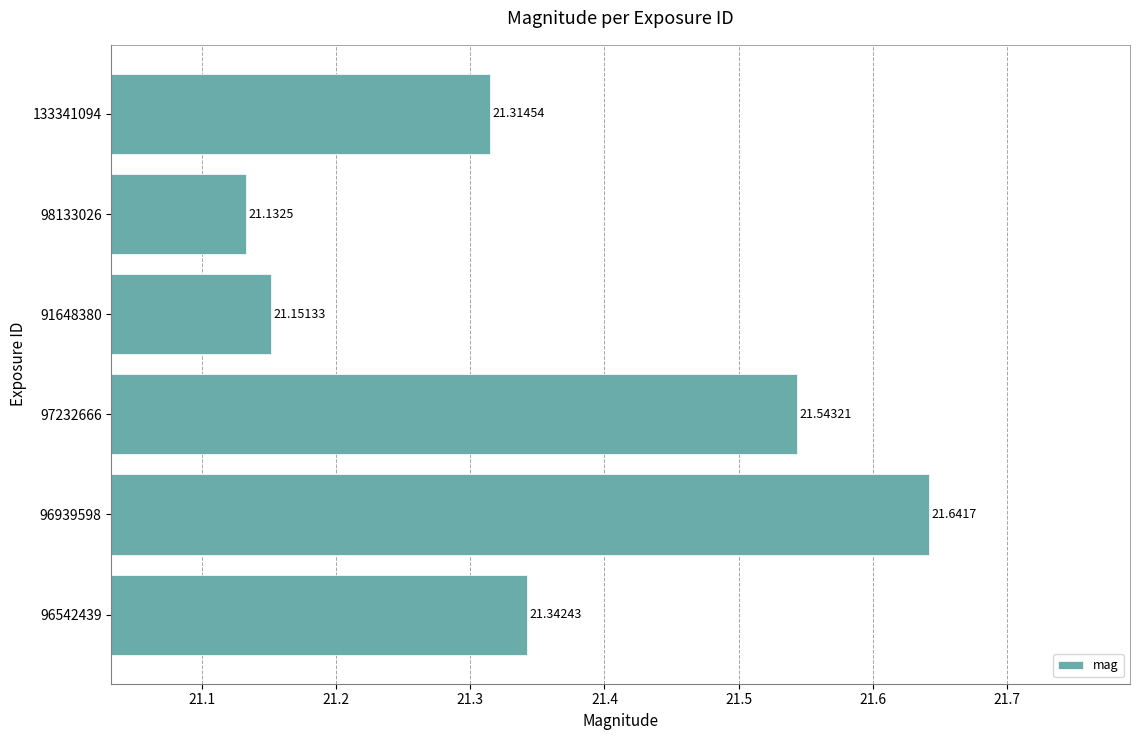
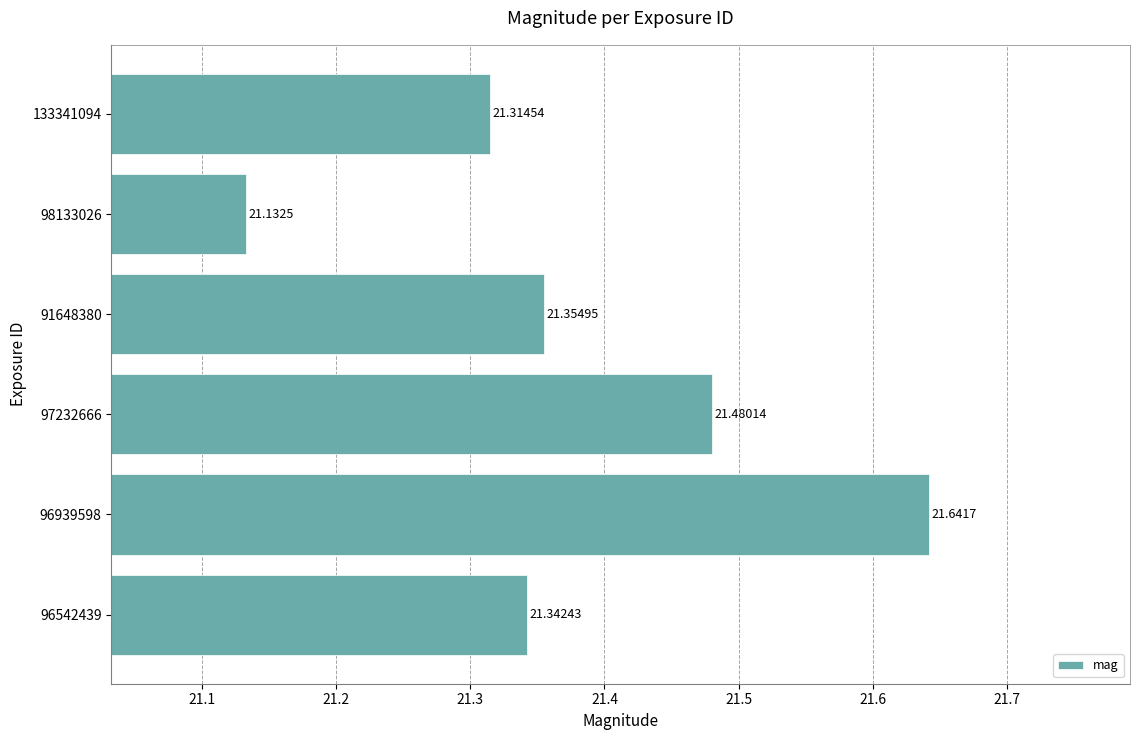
  {
    "133341094": 21.31454,
    "98133026": 21.1325,
-   "91648380": 21.15133,
-   "97232666": 21.54321,
+   "91648380": 21.35495,
+   "97232666": 21.48014,
    "96939598": 21.6417,
    "96542439": 21.34243
  }
